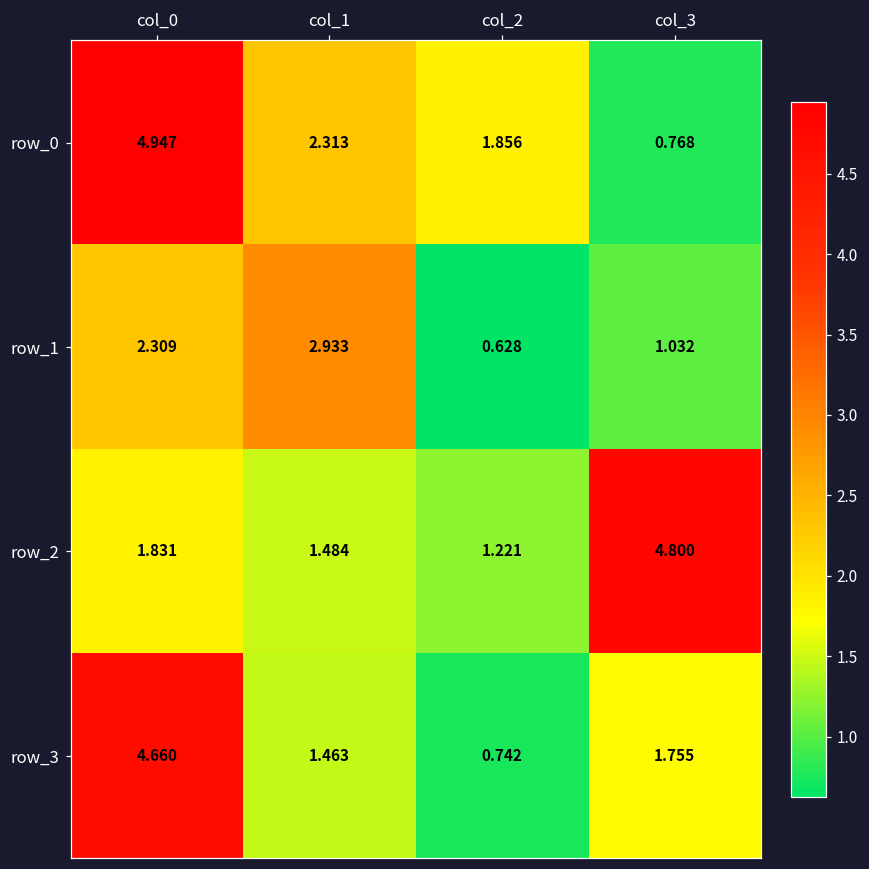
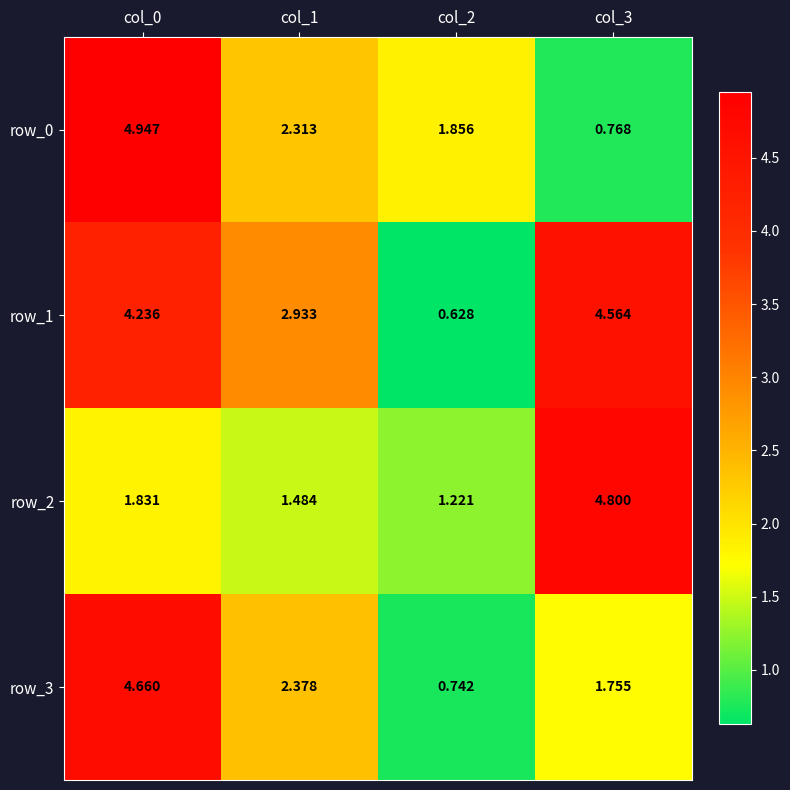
  {
    "row_0": {
      "col_0": 4.947,
      "col_1": 2.313,
      "col_2": 1.856,
      "col_3": 0.768
    },
    "row_1": {
-     "col_0": 2.309,
+     "col_0": 4.236,
      "col_1": 2.933,
      "col_2": 0.628,
-     "col_3": 1.032
+     "col_3": 4.564
    },
    "row_2": {
      "col_0": 1.831,
      "col_1": 1.484,
      "col_2": 1.221,
      "col_3": 4.800
    },
    "row_3": {
      "col_0": 4.660,
-     "col_1": 1.463,
+     "col_1": 2.378,
      "col_2": 0.742,
      "col_3": 1.755
    }
  }
